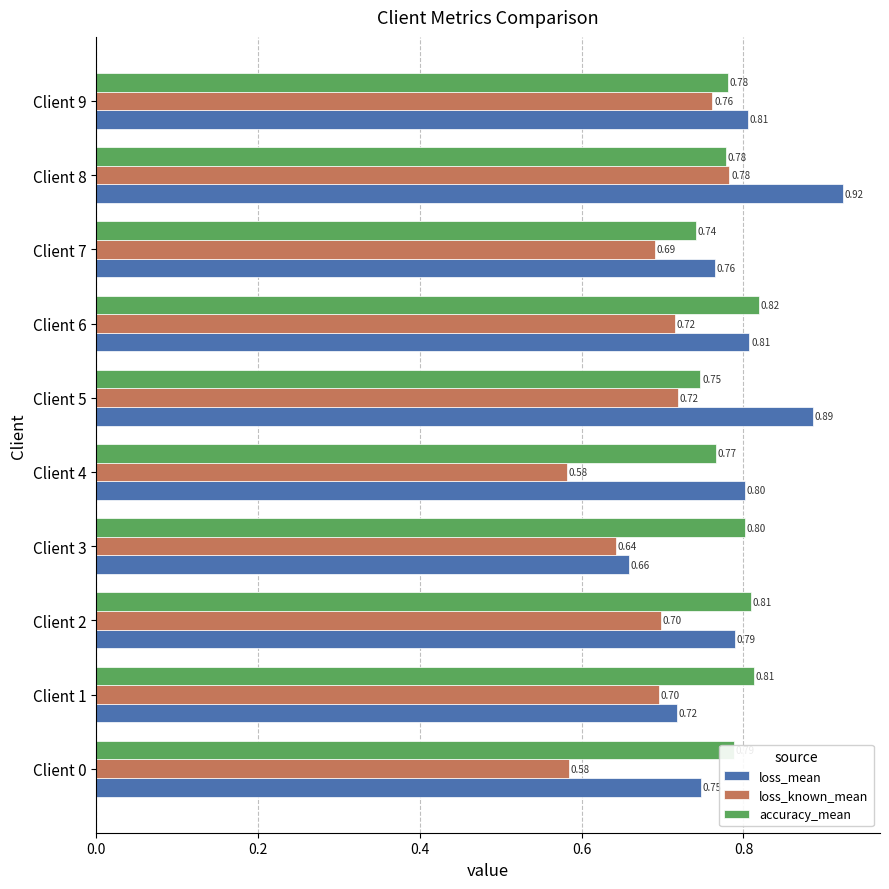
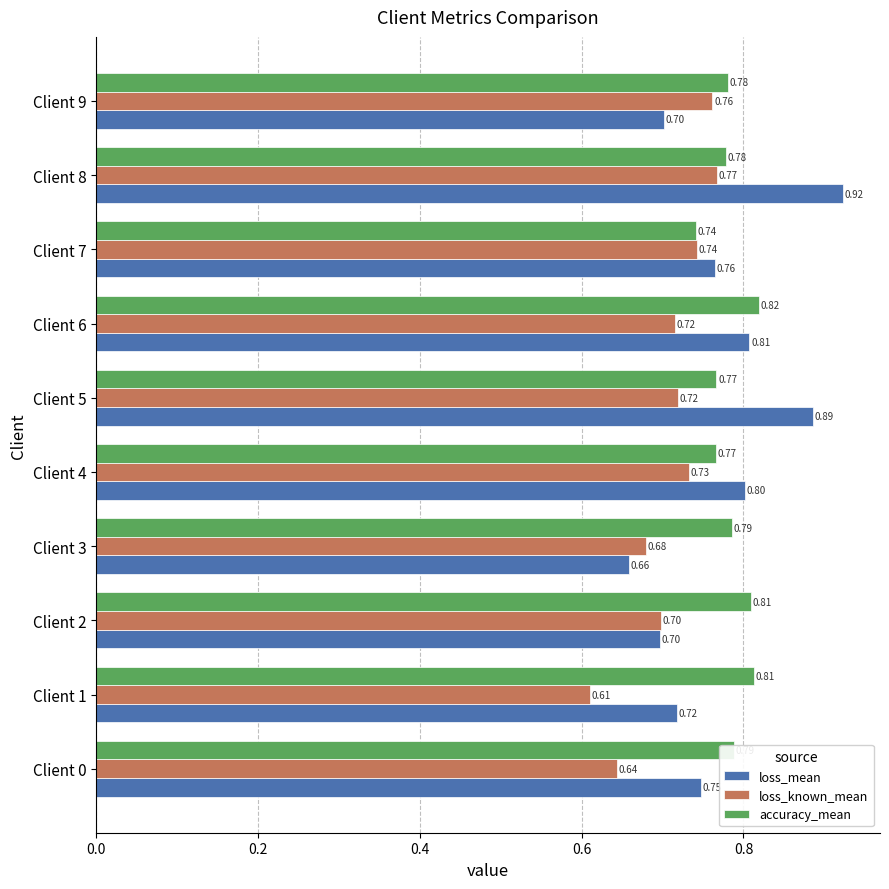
  {
    "loss_mean": {
-     "Client 9": 0.81,
+     "Client 9": 0.70,
      "Client 8": 0.92,
      "Client 7": 0.76,
      "Client 6": 0.81,
      "Client 5": 0.89,
      "Client 4": 0.80,
      "Client 3": 0.66,
-     "Client 2": 0.79,
+     "Client 2": 0.70,
      "Client 1": 0.72
    },
    "loss_known_mean": {
      "Client 9": 0.76,
-     "Client 8": 0.78,
-     "Client 7": 0.69,
+     "Client 8": 0.77,
+     "Client 7": 0.74,
      "Client 6": 0.72,
      "Client 5": 0.72,
-     "Client 4": 0.58,
-     "Client 3": 0.64,
+     "Client 4": 0.73,
+     "Client 3": 0.68,
      "Client 2": 0.70,
-     "Client 1": 0.70,
-     "Client 0": 0.58
+     "Client 1": 0.61,
+     "Client 0": 0.64
    },
    "accuracy_mean": {
      "Client 9": 0.78,
      "Client 8": 0.78,
      "Client 7": 0.74,
      "Client 6": 0.82,
-     "Client 5": 0.75,
+     "Client 5": 0.77,
      "Client 4": 0.77,
-     "Client 3": 0.80,
+     "Client 3": 0.79,
      "Client 2": 0.81,
      "Client 1": 0.81
    }
  }
